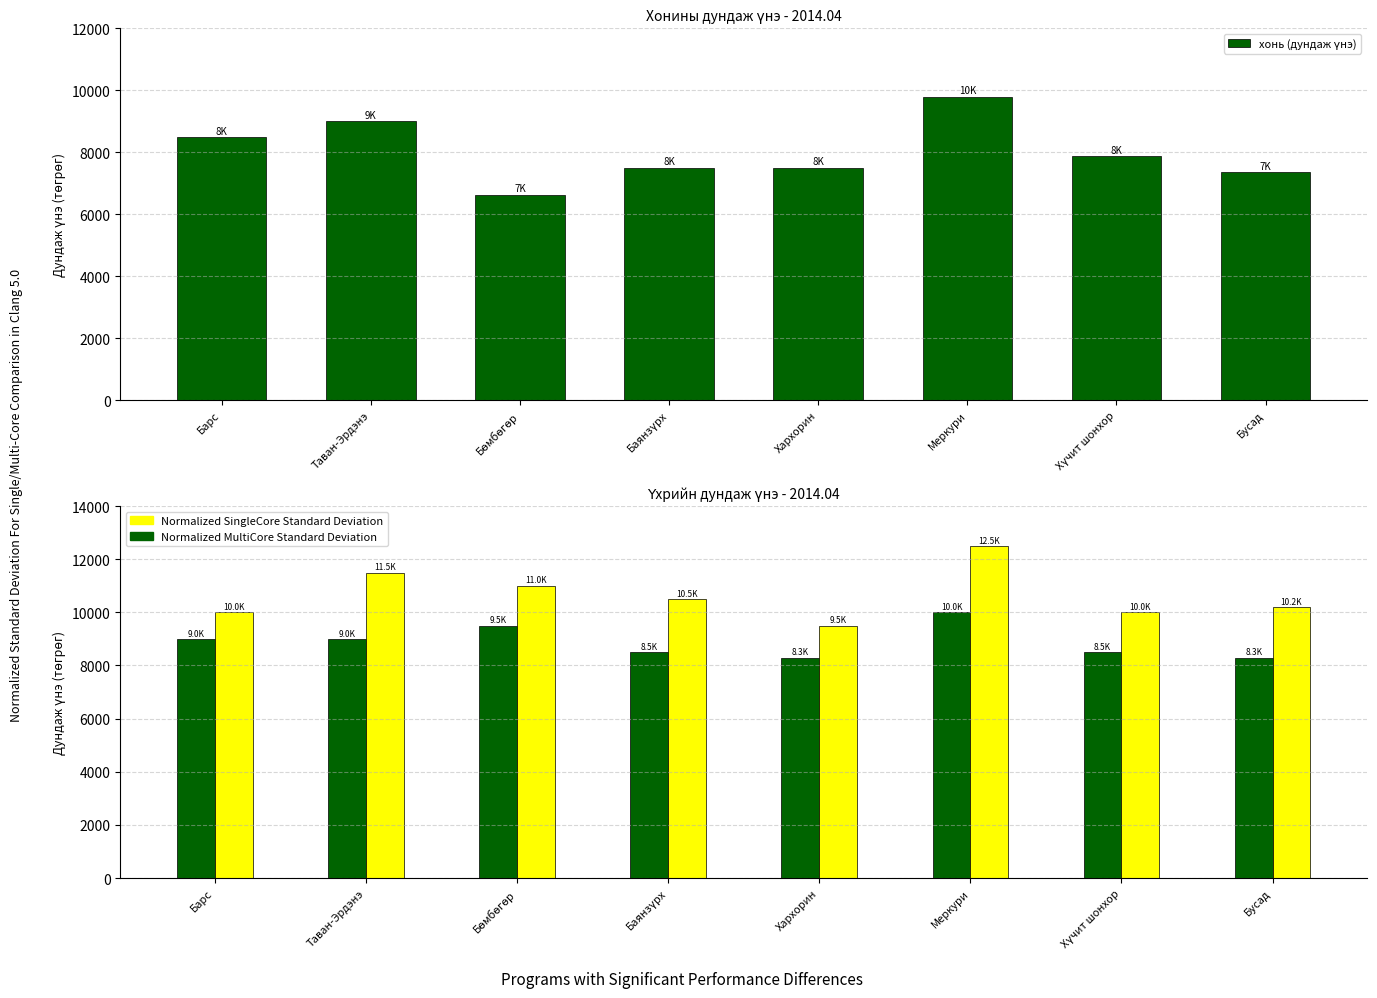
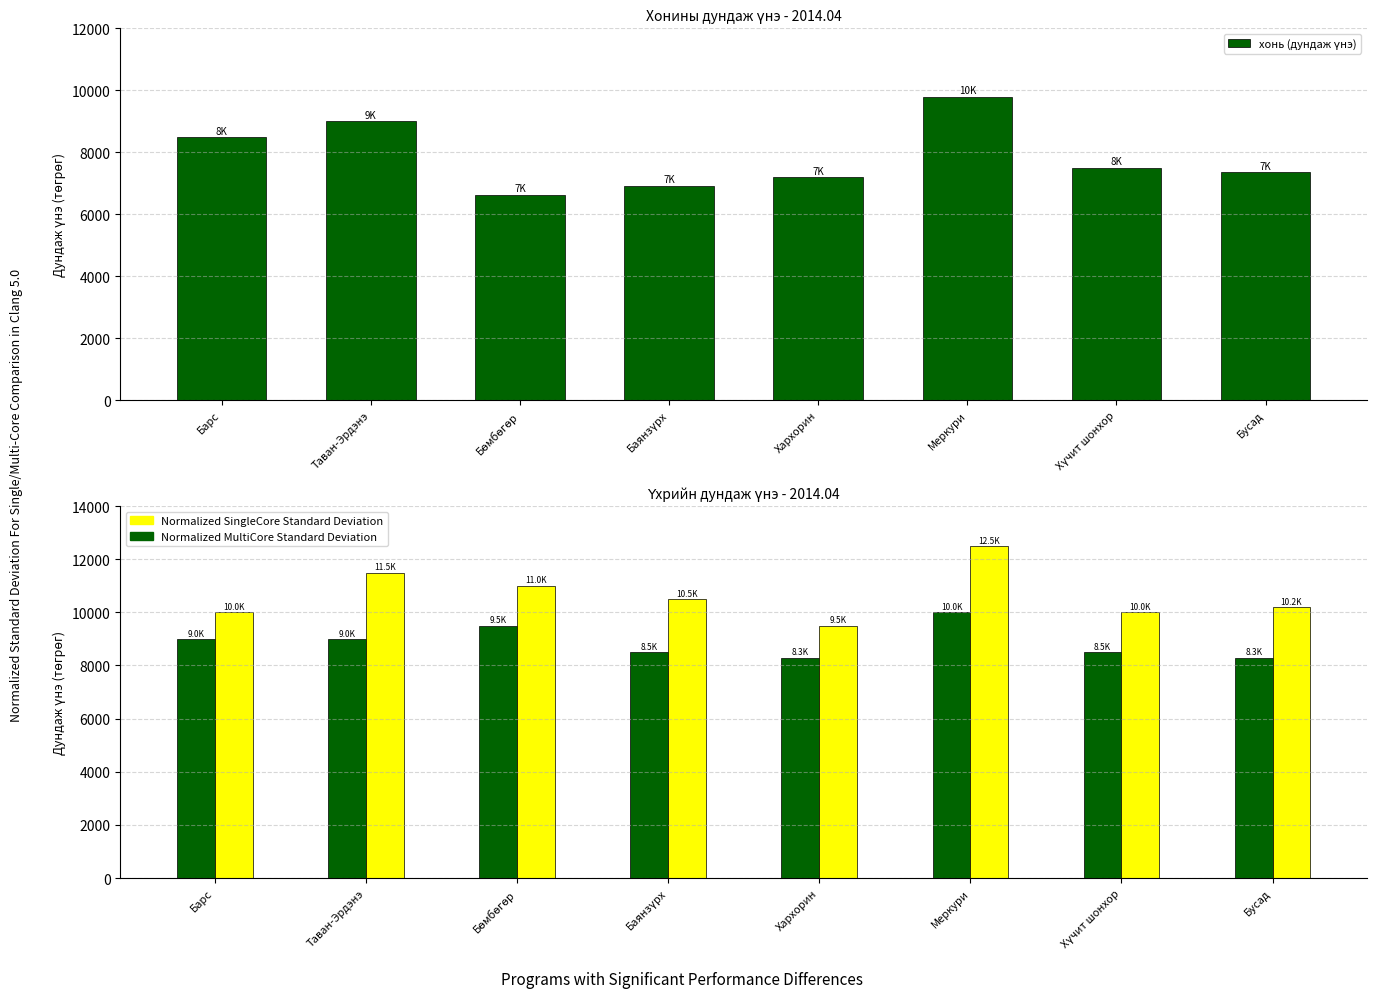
  {
    "Хонины дундаж үнэ - 2014.04": {
      "Барс": "8K",
      "Таван-Эрдэнэ": "9K",
      "Бөмбөгөр": "7K",
-     "Баянзүрх": "8K",
-     "Хархорин": "8K",
+     "Баянзүрх": "7K",
+     "Хархорин": "7K",
      "Меркури": "10K",
-     "Хүчит шонхор": "7900",
+     "Хүчит шонхор": "7500",
      "Бусад": "7K"
    }
  }
